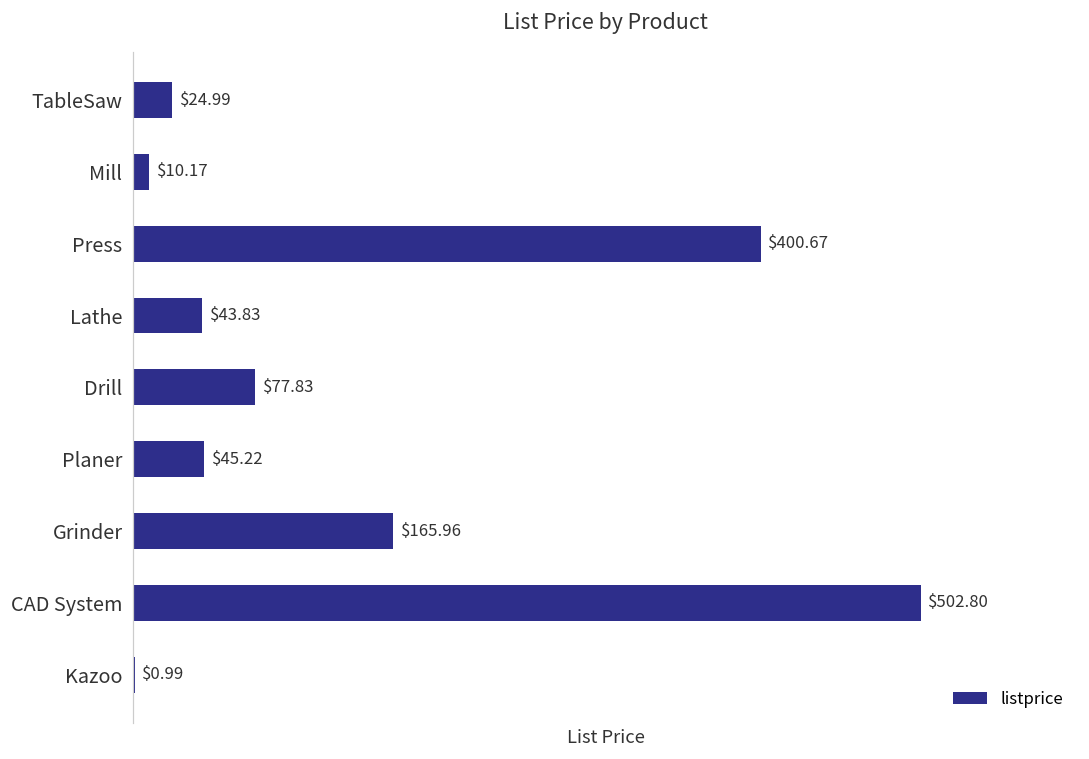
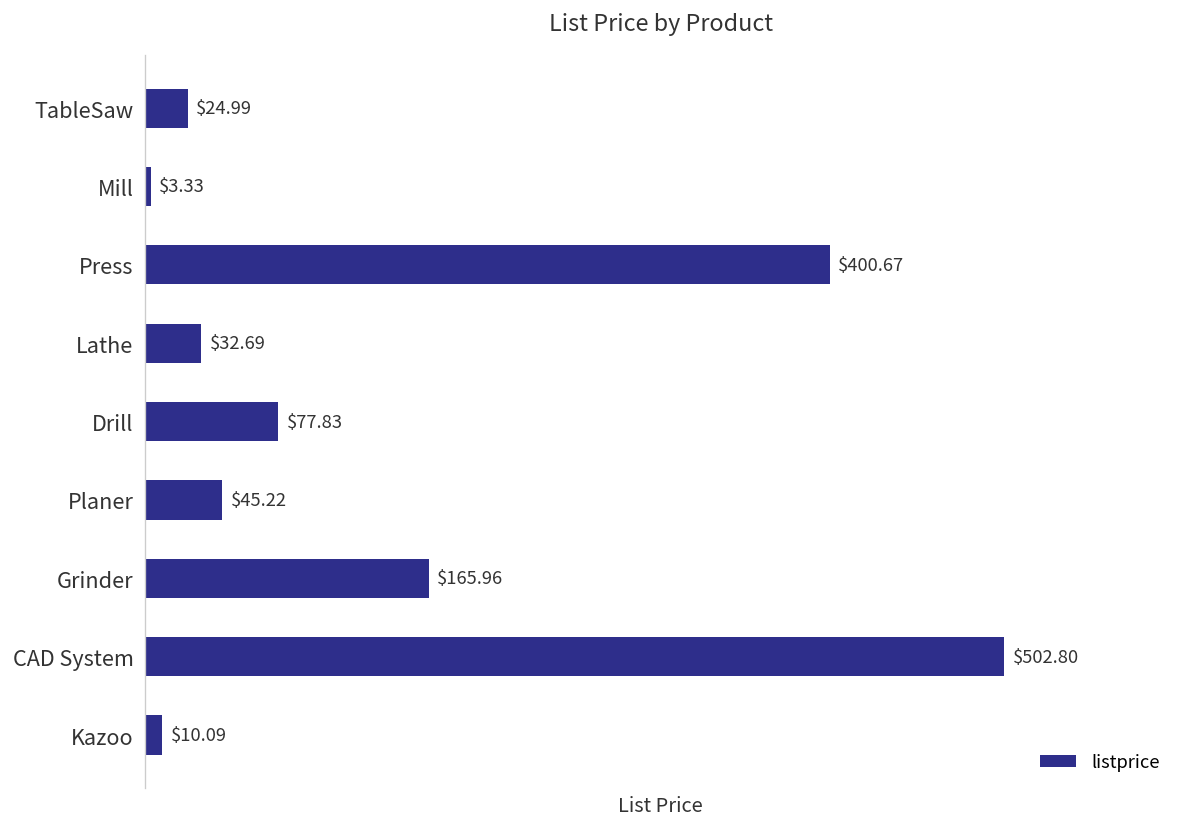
  {
    "TableSaw": "$24.99",
-   "Mill": "$10.17",
+   "Mill": "$3.33",
    "Press": "$400.67",
-   "Lathe": "$43.83",
+   "Lathe": "$32.69",
    "Drill": "$77.83",
    "Planer": "$45.22",
    "Grinder": "$165.96",
    "CAD System": "$502.80",
-   "Kazoo": "$0.99"
+   "Kazoo": "$10.09"
  }
